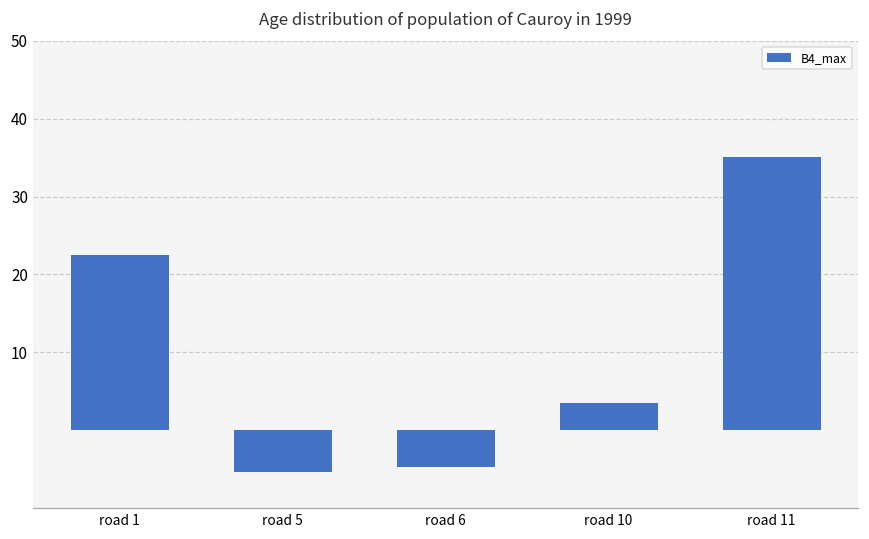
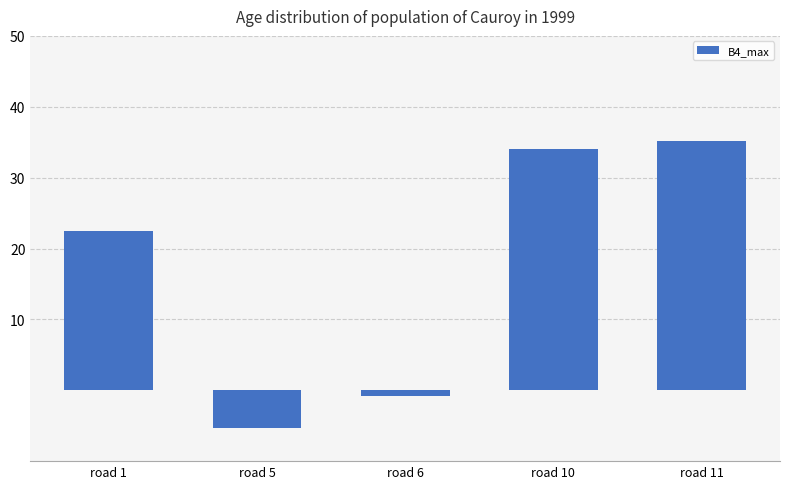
  {
    "road 1": 23,
    "road 5": -5,
-   "road 6": -5,
-   "road 10": 4,
+   "road 6": -1,
+   "road 10": 34,
    "road 11": 35
  }
